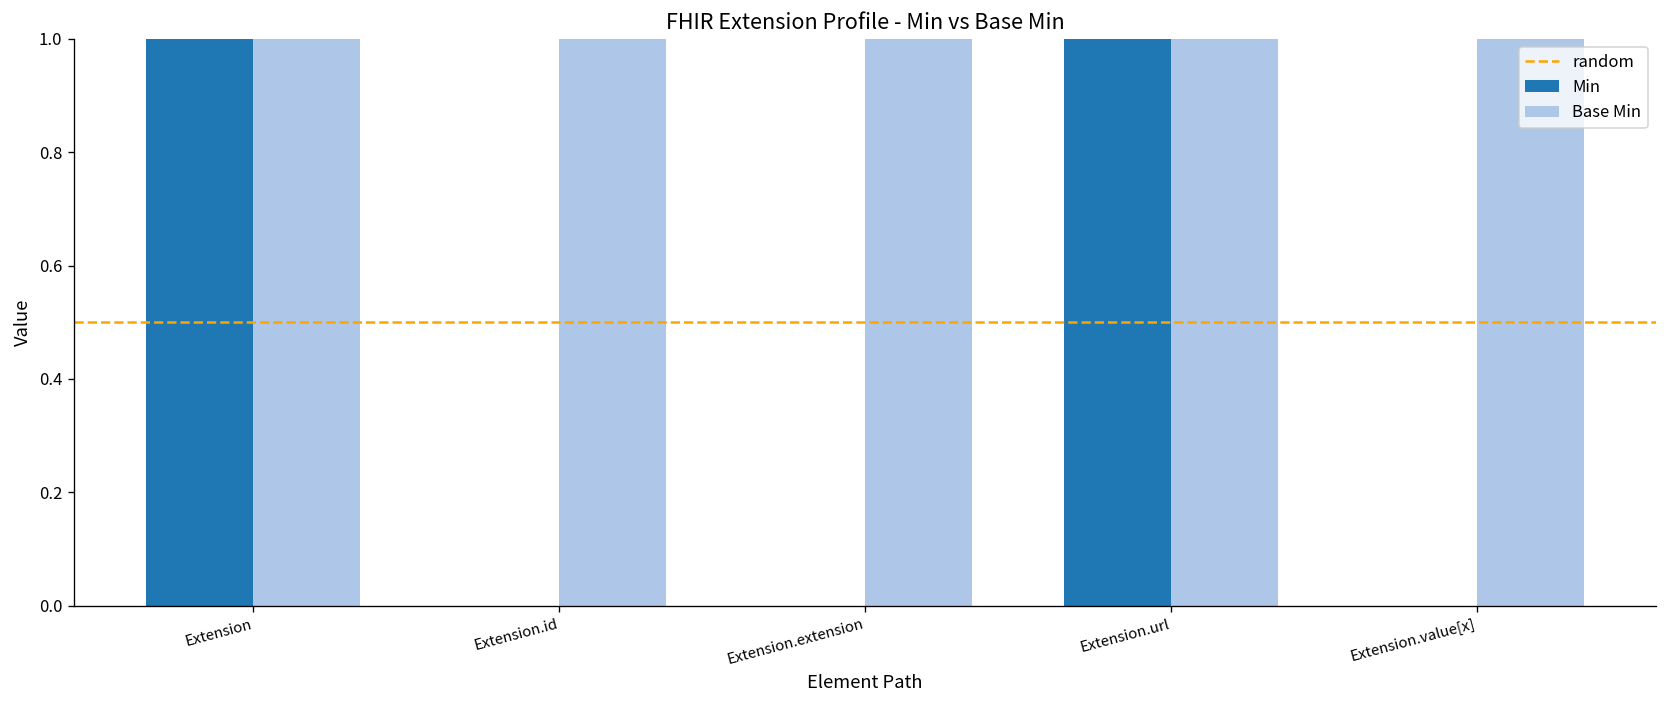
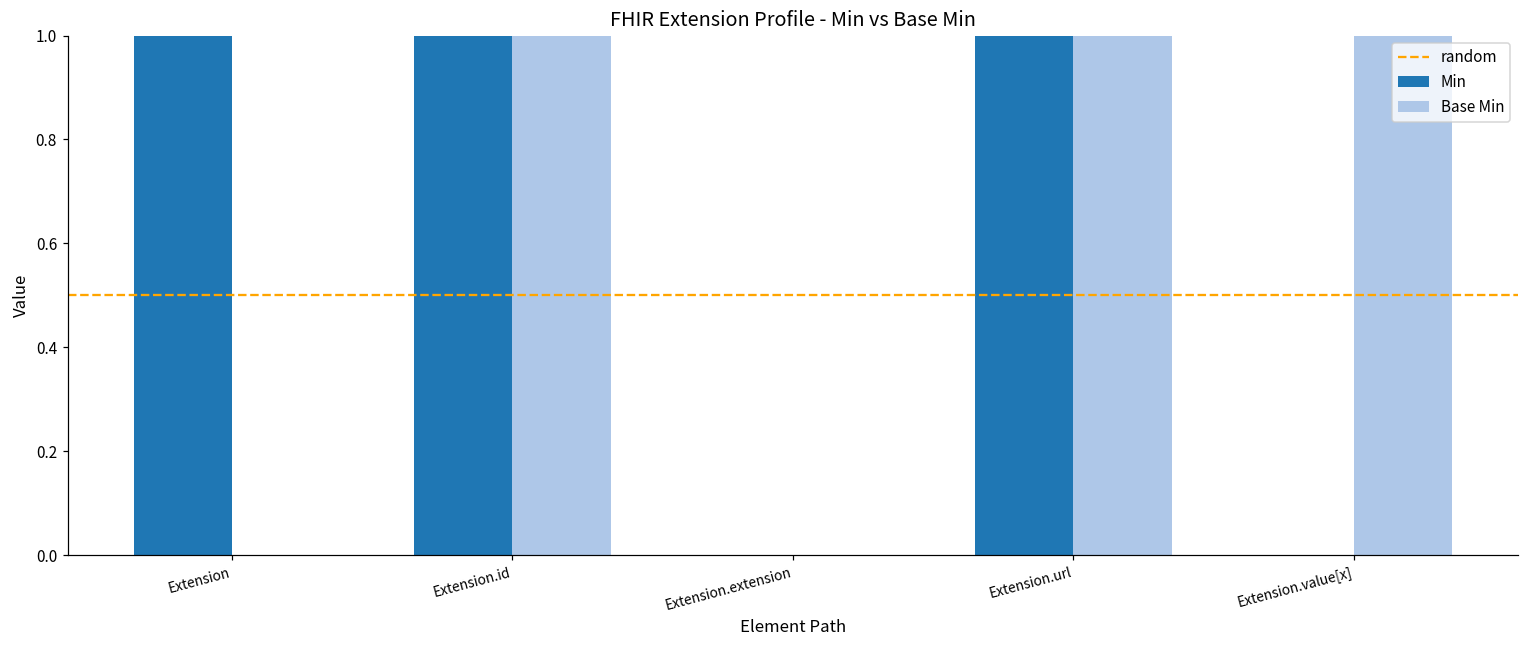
  {
    "Min": {
      "Extension": 1,
-     "Extension.id": 0,
+     "Extension.id": 1,
      "Extension.extension": 0,
      "Extension.url": 1,
      "Extension.value[x]": 0
    },
    "Base Min": {
-     "Extension": 1,
+     "Extension": 0,
      "Extension.id": 1,
-     "Extension.extension": 1,
+     "Extension.extension": 0,
      "Extension.url": 1,
      "Extension.value[x]": 1
    }
  }
